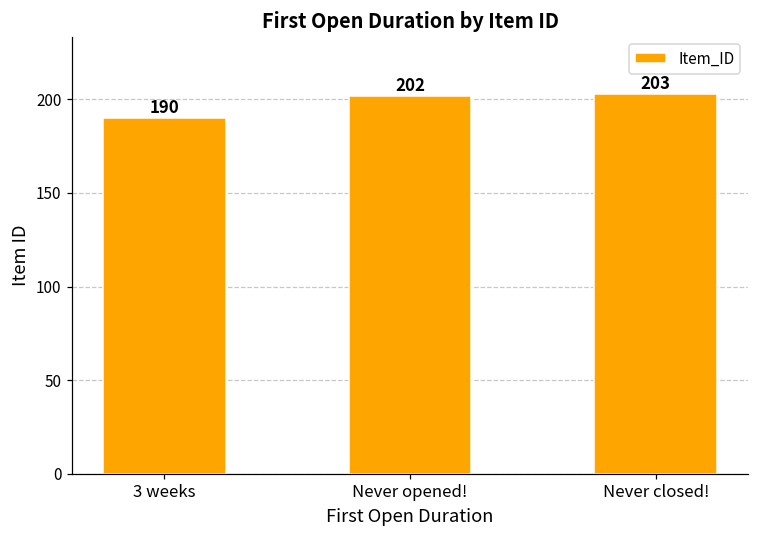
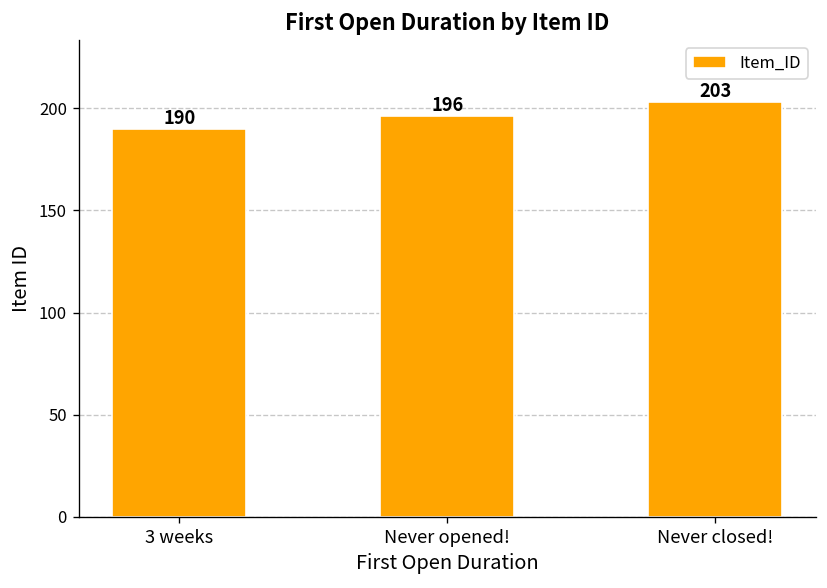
  {
    "3 weeks": 190,
-   "Never opened!": 202,
+   "Never opened!": 196,
    "Never closed!": 203
  }
